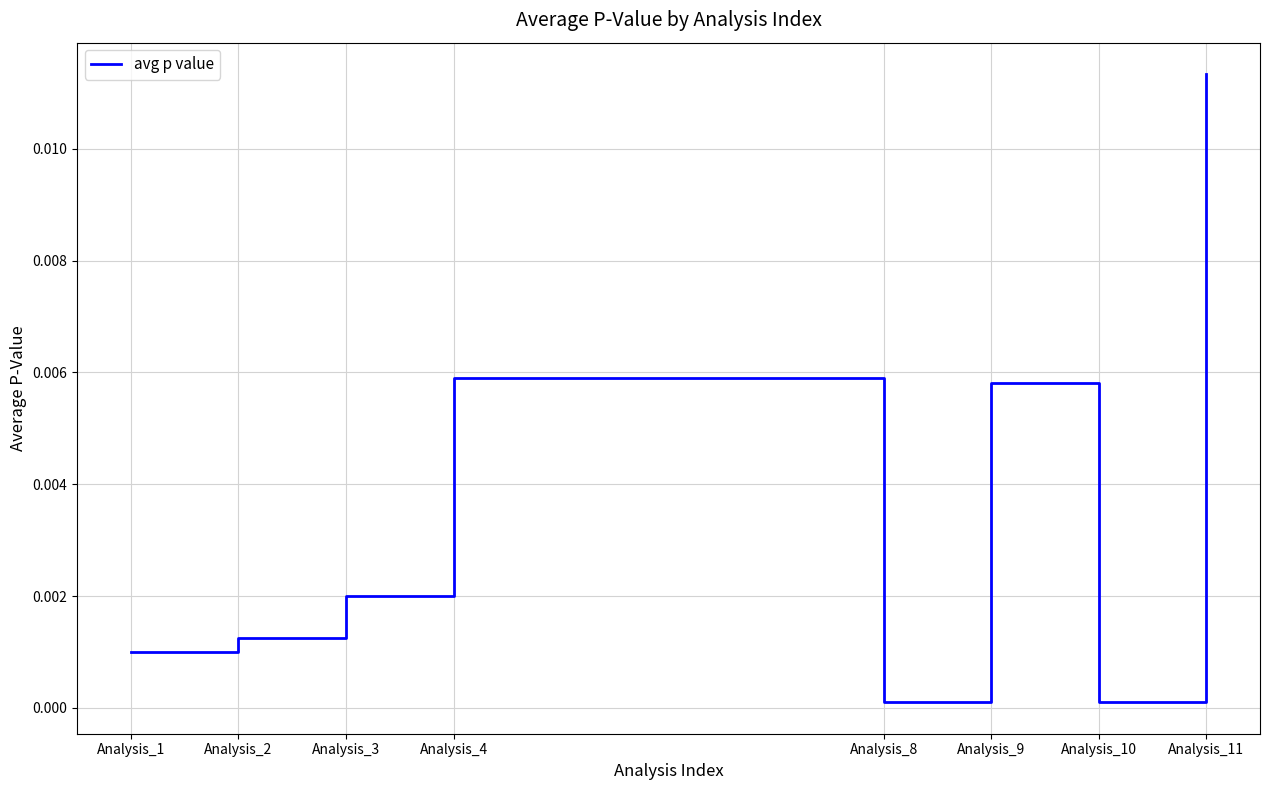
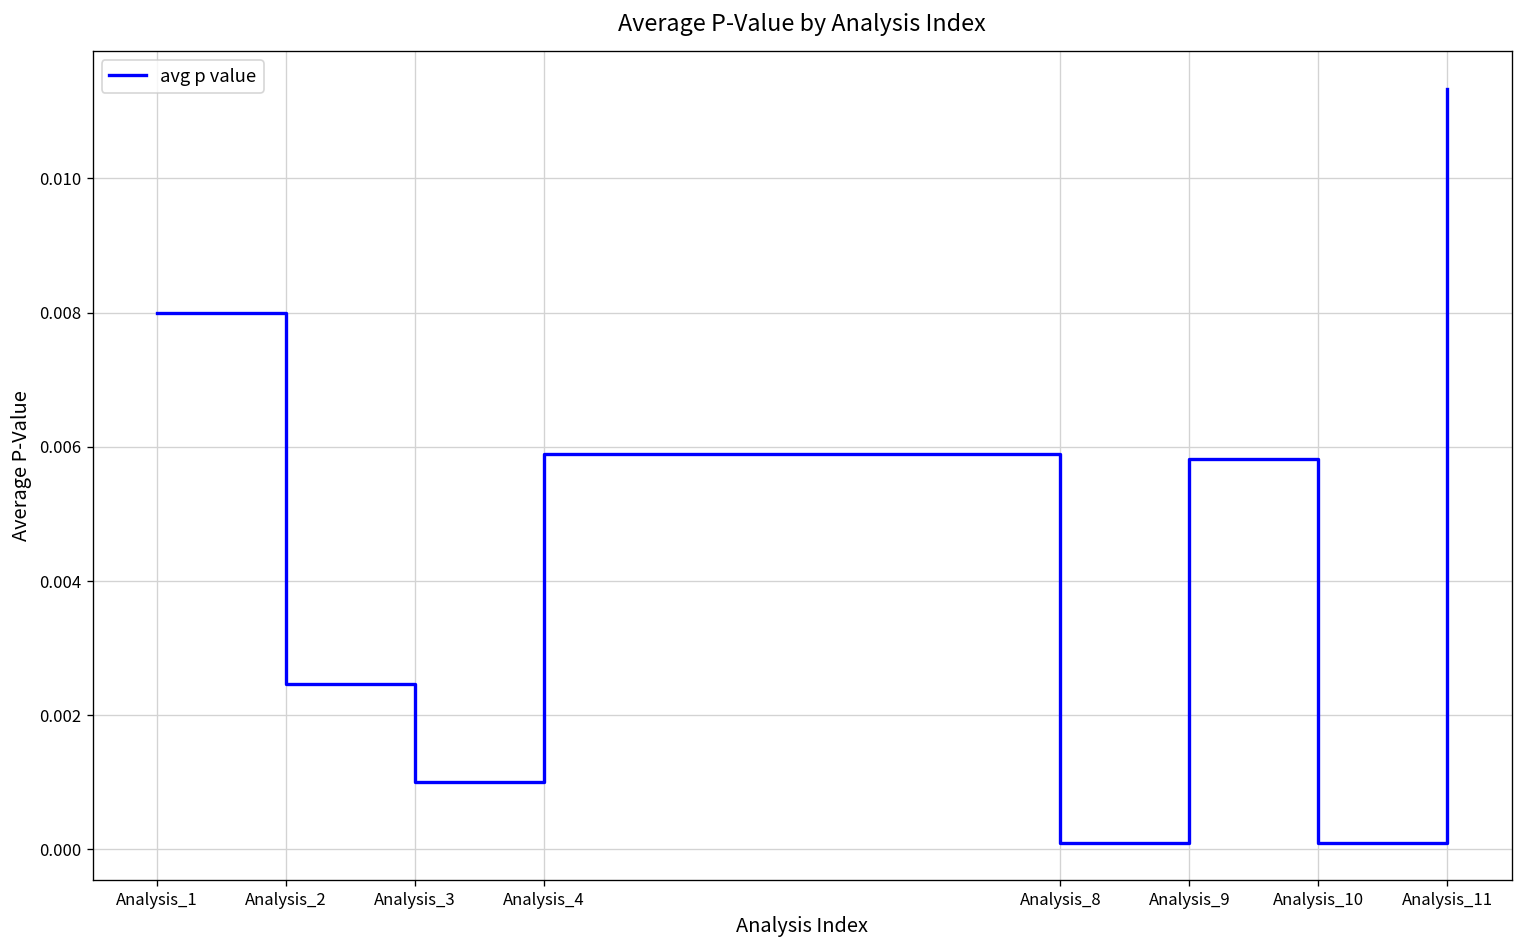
  {
-   "Analysis_1": 0.001,
-   "Analysis_2": 0.0013,
-   "Analysis_3": 0.002,
+   "Analysis_1": 0.008,
+   "Analysis_2": 0.0025,
+   "Analysis_3": 0.001,
    "Analysis_4": 0.0059,
    "Analysis_8": 0.0001,
    "Analysis_9": 0.0058,
    "Analysis_10": 0.0001,
    "Analysis_11": 0.0113
  }
